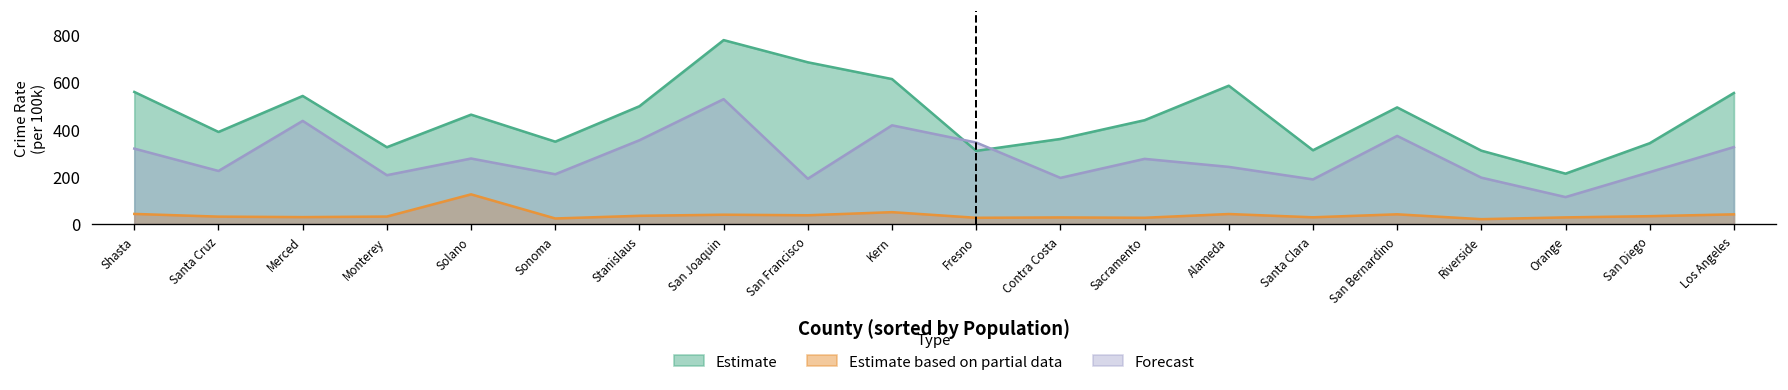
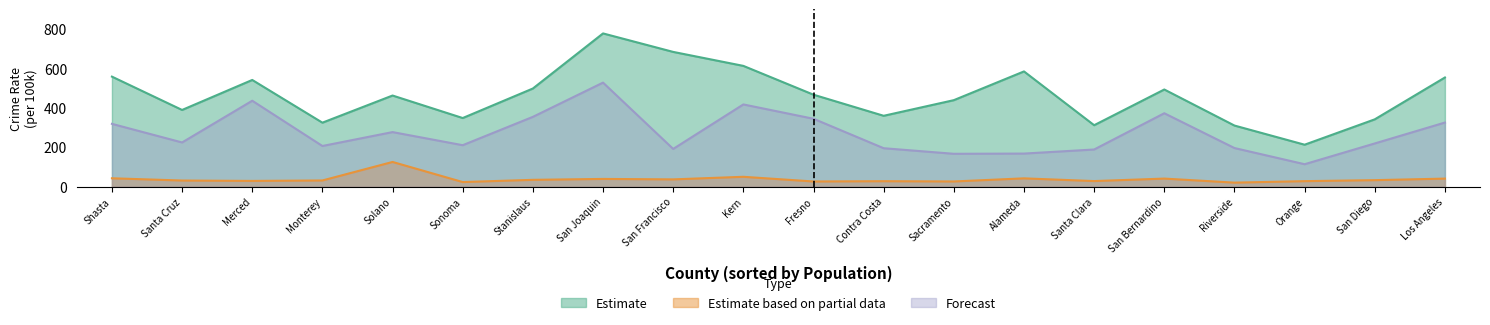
  {
    "Estimate": {
      "Shasta": 560,
      "Santa Cruz": 390,
      "Merced": 540,
      "Monterey": 320,
      "Solano": 460,
      "Sonoma": 350,
      "Stanislaus": 500,
      "San Joaquin": 780,
      "San Francisco": 680,
      "Kern": 610,
-     "Fresno": 310,
+     "Fresno": 470,
      "Contra Costa": 360,
      "Sacramento": 440,
      "Alameda": 580,
      "Santa Clara": 310,
      "San Bernardino": 490,
      "Riverside": 310,
      "Orange": 210,
      "San Diego": 340,
      "Los Angeles": 550
    },
    "Estimate based on partial data": {
      "Shasta": 40,
      "Santa Cruz": 30,
      "Merced": 30,
      "Monterey": 30,
      "Solano": 130,
      "Sonoma": 20,
      "Stanislaus": 30,
      "San Joaquin": 40,
      "San Francisco": 40,
      "Kern": 50,
      "Fresno": 30,
      "Contra Costa": 30,
      "Sacramento": 30,
      "Alameda": 40,
      "Santa Clara": 30,
      "San Bernardino": 40,
      "Riverside": 20,
      "Orange": 30,
      "San Diego": 30,
      "Los Angeles": 40
    },
    "Forecast": {
      "Shasta": 320,
      "Santa Cruz": 220,
      "Merced": 440,
      "Monterey": 210,
      "Solano": 280,
      "Sonoma": 210,
      "Stanislaus": 350,
      "San Joaquin": 530,
      "San Francisco": 190,
      "Kern": 420,
      "Fresno": 340,
      "Contra Costa": 200,
-     "Sacramento": 280,
-     "Alameda": 240,
+     "Sacramento": 170,
+     "Alameda": 170,
      "Santa Clara": 190,
      "San Bernardino": 370,
      "Riverside": 200,
      "Orange": 110,
      "San Diego": 220,
      "Los Angeles": 330
    }
  }
